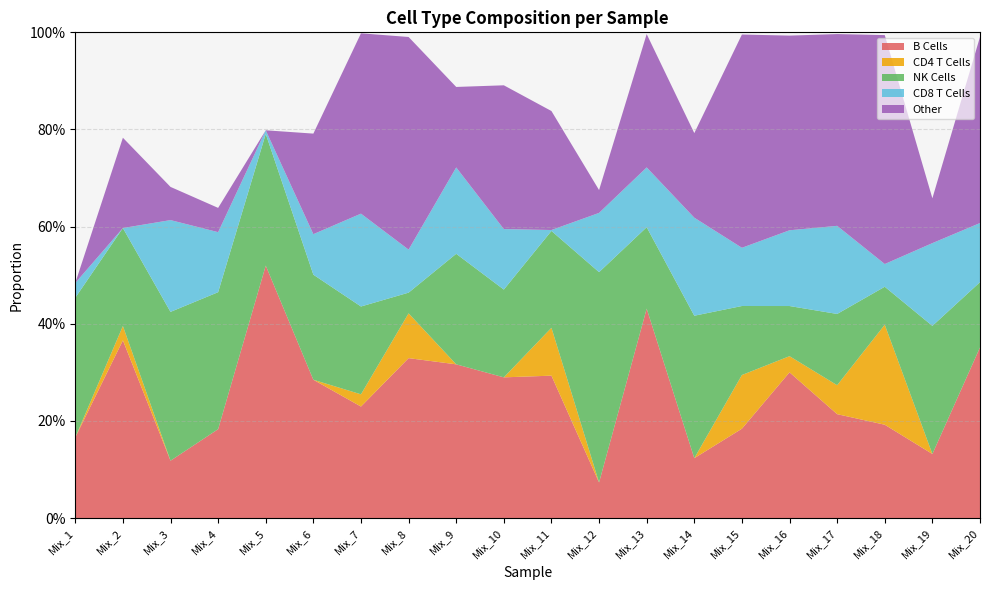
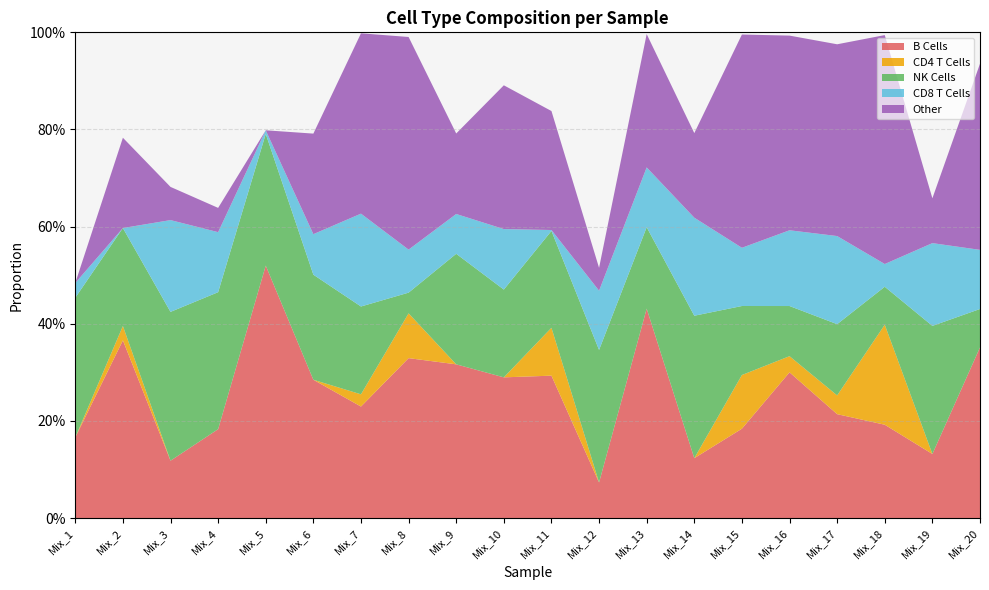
  {
    "B Cells": {
      "Mix_2": "37%",
      "Mix_7": "23%",
      "Mix_8": "33%",
      "Mix_11": "29%",
      "Mix_15": "18%",
      "Mix_16": "30%",
      "Mix_17": "21%",
      "Mix_18": "19%"
    },
    "CD4 T Cells": {
      "Mix_2": "3%",
      "Mix_7": "3%",
      "Mix_8": "9%",
      "Mix_11": "10%",
      "Mix_15": "11%",
      "Mix_16": "3%",
-     "Mix_17": "6%",
+     "Mix_17": "4%",
      "Mix_18": "21%"
    },
    "NK Cells": {
      "Mix_1": "29%",
      "Mix_3": "31%",
      "Mix_4": "28%",
      "Mix_5": "27%",
      "Mix_6": "22%",
      "Mix_7": "18%",
      "Mix_8": "4%",
      "Mix_9": "23%",
      "Mix_10": "18%",
-     "Mix_12": "43%",
+     "Mix_12": "27%",
      "Mix_13": "17%",
      "Mix_14": "29%",
      "Mix_15": "14%",
      "Mix_16": "10%",
      "Mix_17": "15%",
      "Mix_18": "8%",
      "Mix_19": "26%",
-     "Mix_20": "13%"
+     "Mix_20": "8%"
    },
    "CD8 T Cells": {
      "Mix_3": "19%",
      "Mix_4": "12%",
      "Mix_6": "8%",
      "Mix_7": "19%",
      "Mix_8": "9%",
-     "Mix_9": "18%",
+     "Mix_9": "8%",
      "Mix_10": "12%",
      "Mix_12": "12%",
      "Mix_13": "12%",
      "Mix_14": "20%",
      "Mix_15": "12%",
      "Mix_16": "16%",
      "Mix_17": "18%",
      "Mix_18": "5%",
      "Mix_19": "17%",
      "Mix_20": "12%"
    },
    "Other": {
      "Mix_2": "19%",
      "Mix_3": "7%",
      "Mix_4": "5%",
      "Mix_6": "21%",
      "Mix_7": "37%",
      "Mix_8": "44%",
      "Mix_9": "17%",
      "Mix_10": "30%",
      "Mix_11": "24%",
      "Mix_12": "5%",
      "Mix_13": "27%",
      "Mix_14": "17%",
      "Mix_15": "44%",
      "Mix_16": "40%",
      "Mix_17": "39%",
      "Mix_18": "47%",
      "Mix_19": "9%",
      "Mix_20": "38%"
    }
  }
